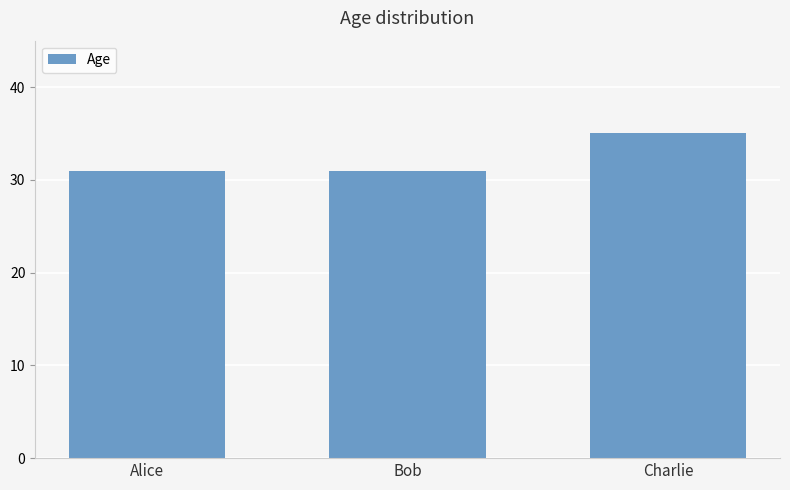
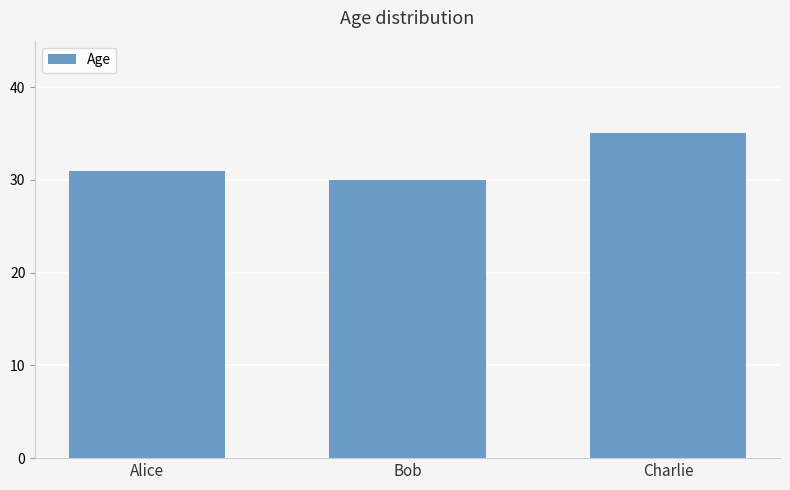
  {
    "Alice": 31,
-   "Bob": 31,
+   "Bob": 30,
    "Charlie": 35
  }
